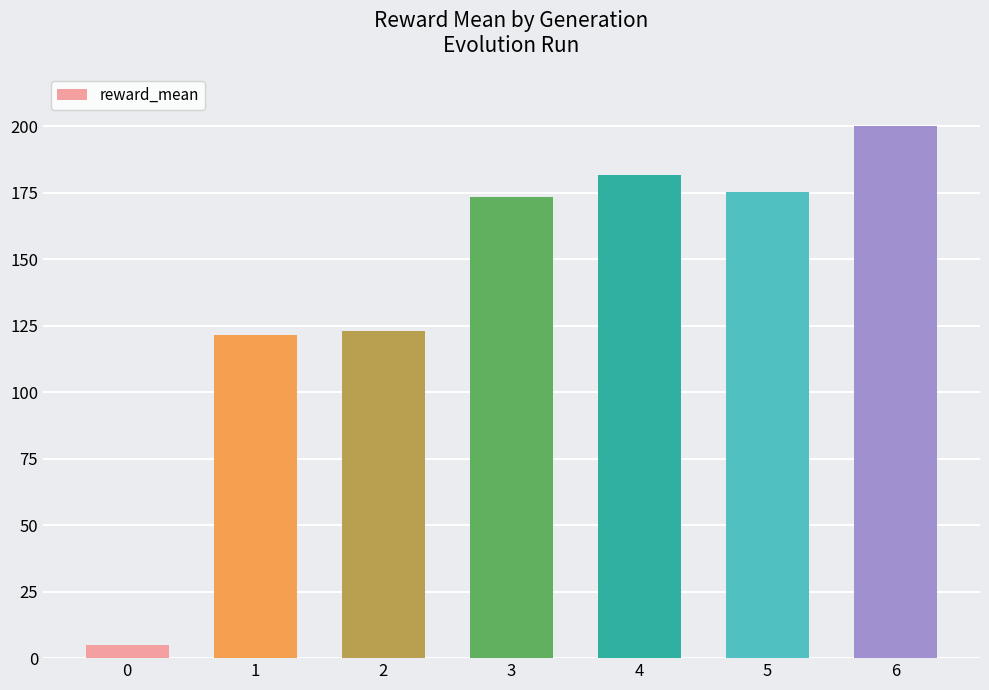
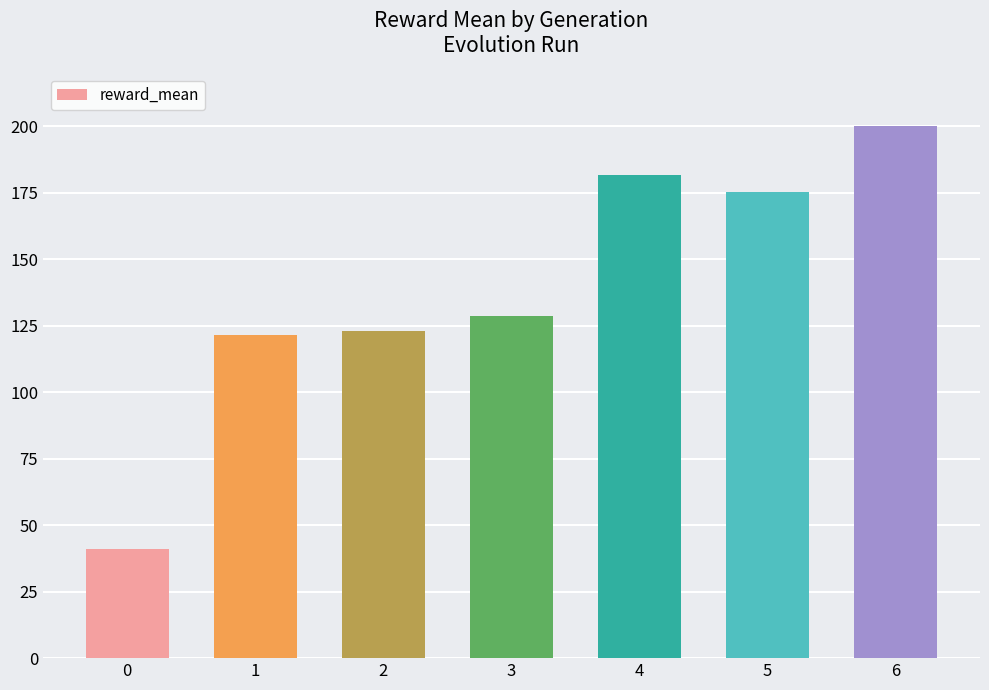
  {
-   "0": 5,
+   "0": 41,
    "1": 122,
    "2": 123,
-   "3": 173,
+   "3": 129,
    "4": 182,
    "5": 175,
    "6": 200
  }
